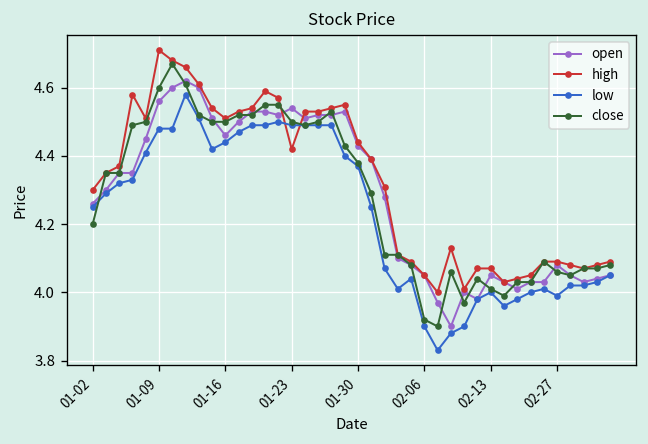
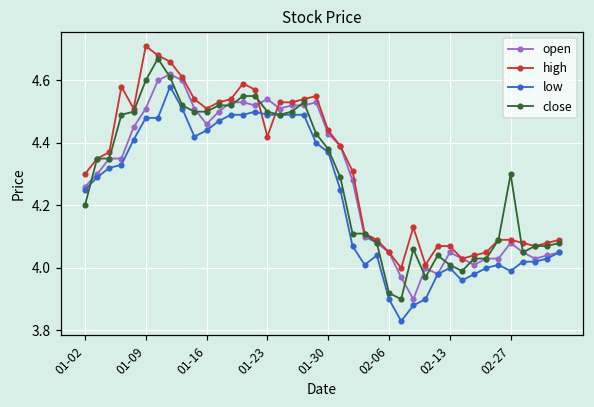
  {
    "open": {
      "01-02": 4.26,
-     "01-09": 4.56,
+     "01-09": 4.51,
      "01-16": 4.46,
      "01-23": 4.54,
      "01-30": 4.43,
      "02-13": 4.05,
      "02-27": 4.08
    },
    "high": {
      "01-02": 4.30,
      "01-09": 4.71,
      "01-16": 4.51,
      "01-23": 4.42,
      "01-30": 4.44,
      "02-13": 4.07,
      "02-27": 4.09
    },
    "low": {
      "01-02": 4.25,
      "01-09": 4.48,
      "01-16": 4.44,
      "01-23": 4.49,
      "01-30": 4.37,
      "02-06": 3.90,
      "02-13": 4.00,
      "02-27": 3.99
    },
    "close": {
      "01-02": 4.20,
      "01-09": 4.60,
      "01-16": 4.50,
      "01-23": 4.50,
      "01-30": 4.38,
      "02-06": 3.92,
      "02-13": 4.01,
-     "02-27": 4.06
+     "02-27": 4.30
    }
  }
